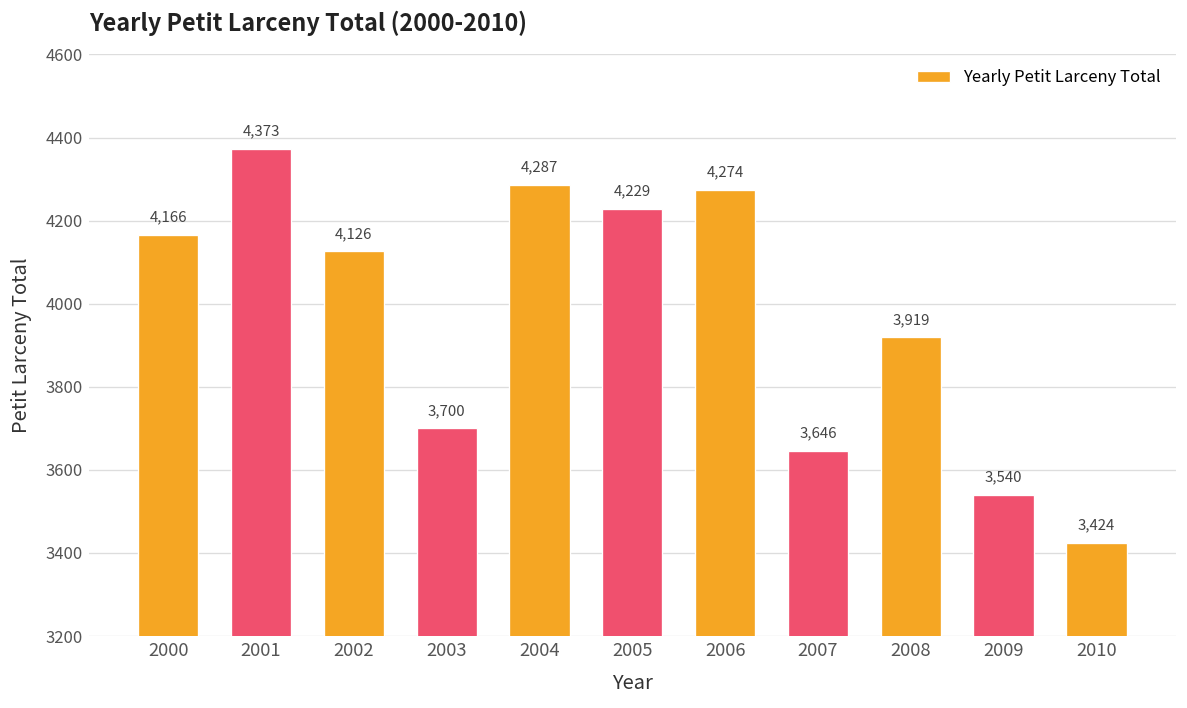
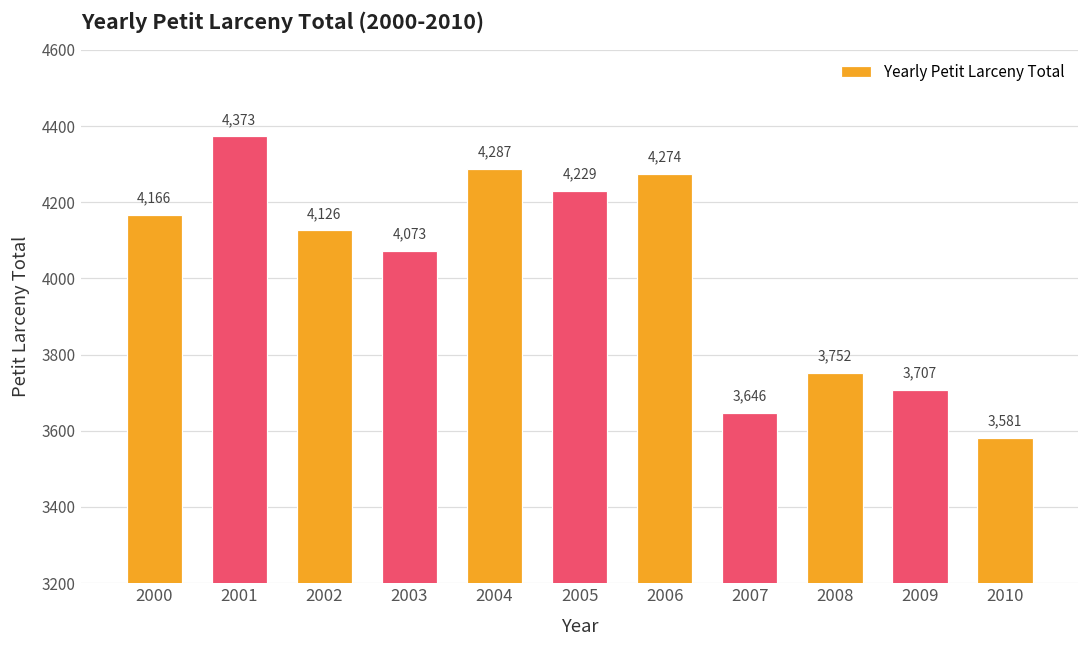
  {
    "2000": "4,166",
    "2001": "4,373",
    "2002": "4,126",
-   "2003": "3,700",
+   "2003": "4,073",
    "2004": "4,287",
    "2005": "4,229",
    "2006": "4,274",
    "2007": "3,646",
-   "2008": "3,919",
-   "2009": "3,540",
-   "2010": "3,424"
+   "2008": "3,752",
+   "2009": "3,707",
+   "2010": "3,581"
  }
